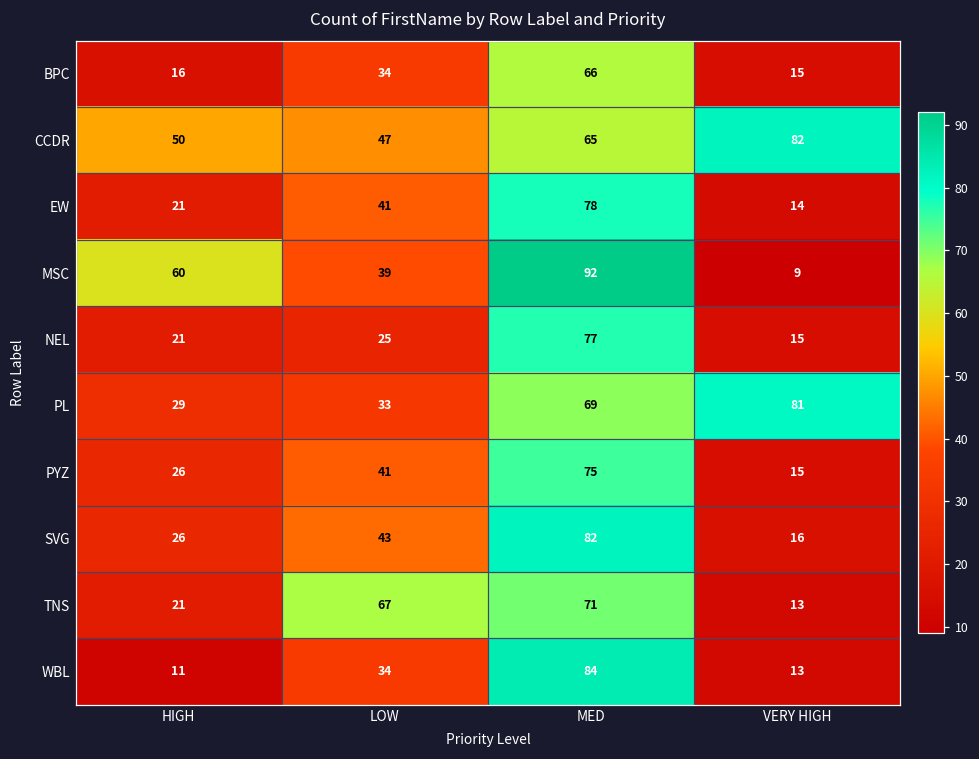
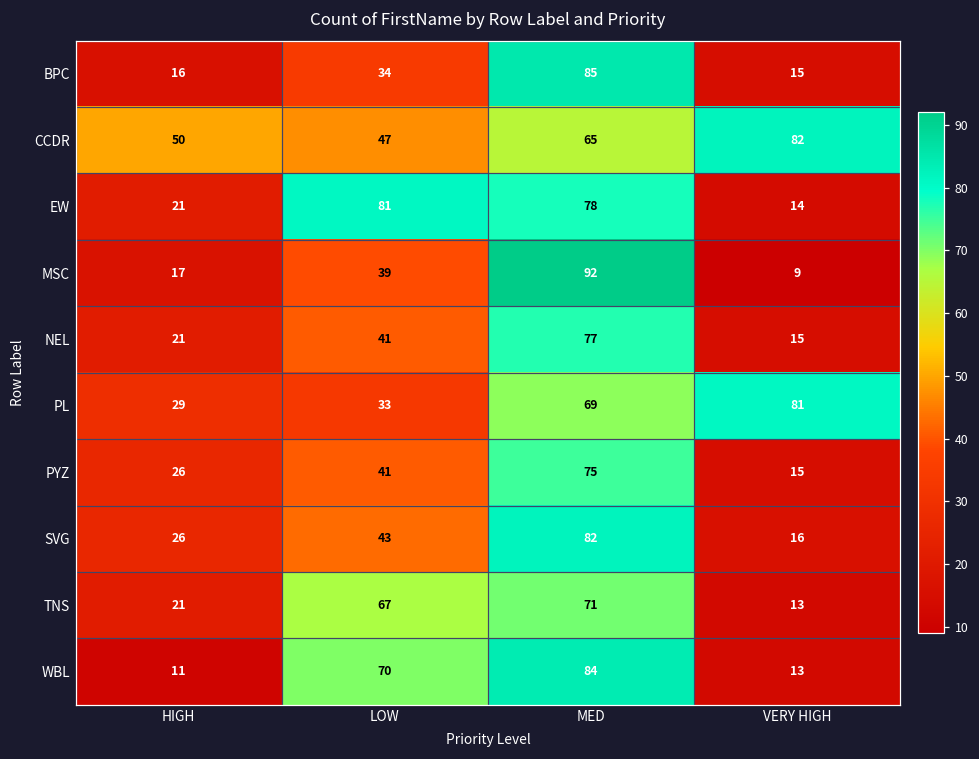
  {
    "BPC": {
      "HIGH": 16,
      "LOW": 34,
-     "MED": 66,
+     "MED": 85,
      "VERY HIGH": 15
    },
    "CCDR": {
      "HIGH": 50,
      "LOW": 47,
      "MED": 65,
      "VERY HIGH": 82
    },
    "EW": {
      "HIGH": 21,
-     "LOW": 41,
+     "LOW": 81,
      "MED": 78,
      "VERY HIGH": 14
    },
    "MSC": {
-     "HIGH": 60,
+     "HIGH": 17,
      "LOW": 39,
      "MED": 92,
      "VERY HIGH": 9
    },
    "NEL": {
      "HIGH": 21,
-     "LOW": 25,
+     "LOW": 41,
      "MED": 77,
      "VERY HIGH": 15
    },
    "PL": {
      "HIGH": 29,
      "LOW": 33,
      "MED": 69,
      "VERY HIGH": 81
    },
    "PYZ": {
      "HIGH": 26,
      "LOW": 41,
      "MED": 75,
      "VERY HIGH": 15
    },
    "SVG": {
      "HIGH": 26,
      "LOW": 43,
      "MED": 82,
      "VERY HIGH": 16
    },
    "TNS": {
      "HIGH": 21,
      "LOW": 67,
      "MED": 71,
      "VERY HIGH": 13
    },
    "WBL": {
      "HIGH": 11,
-     "LOW": 34,
+     "LOW": 70,
      "MED": 84,
      "VERY HIGH": 13
    }
  }
